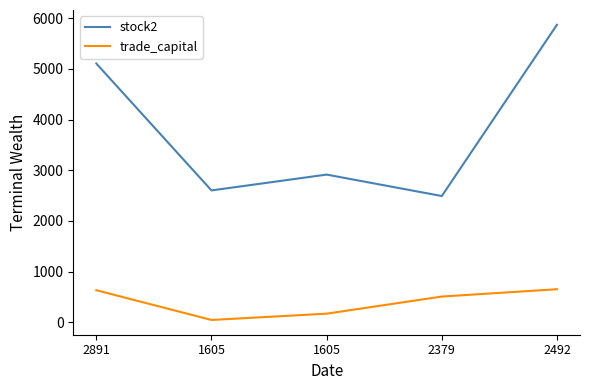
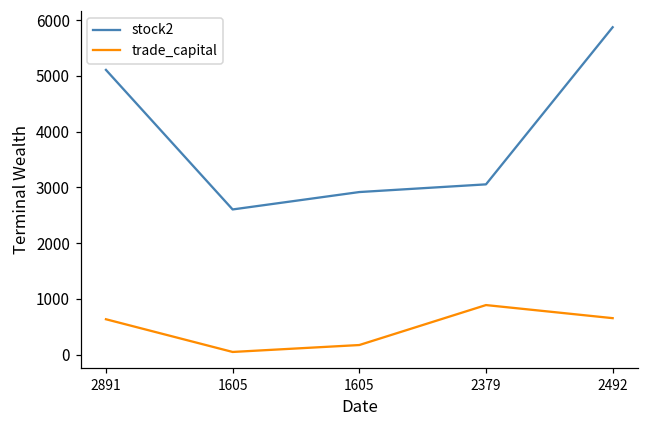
  {
    "stock2": {
      "2891": 5100,
-     "2379": 2500,
+     "2379": 3100,
      "2492": 5900
    },
    "trade_capital": {
      "2891": 600,
-     "2379": 500,
+     "2379": 900,
      "2492": 700
    }
  }
